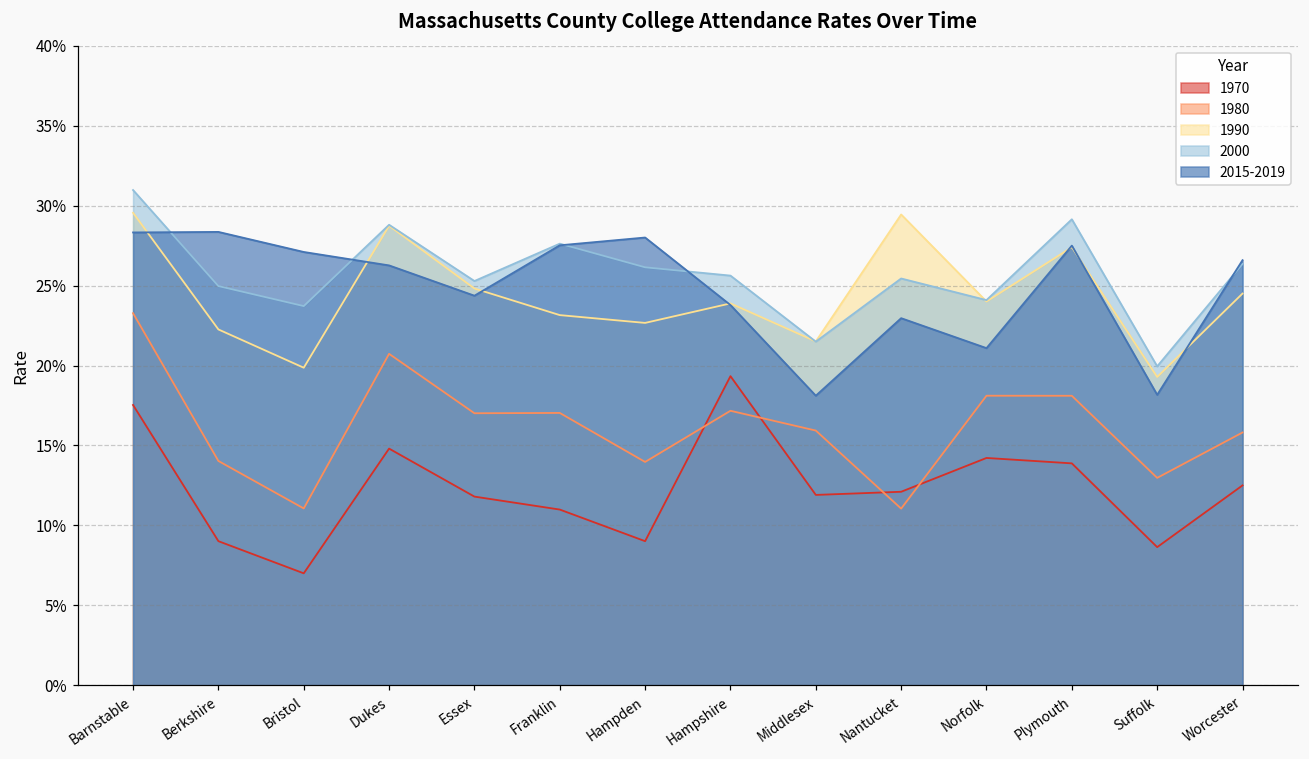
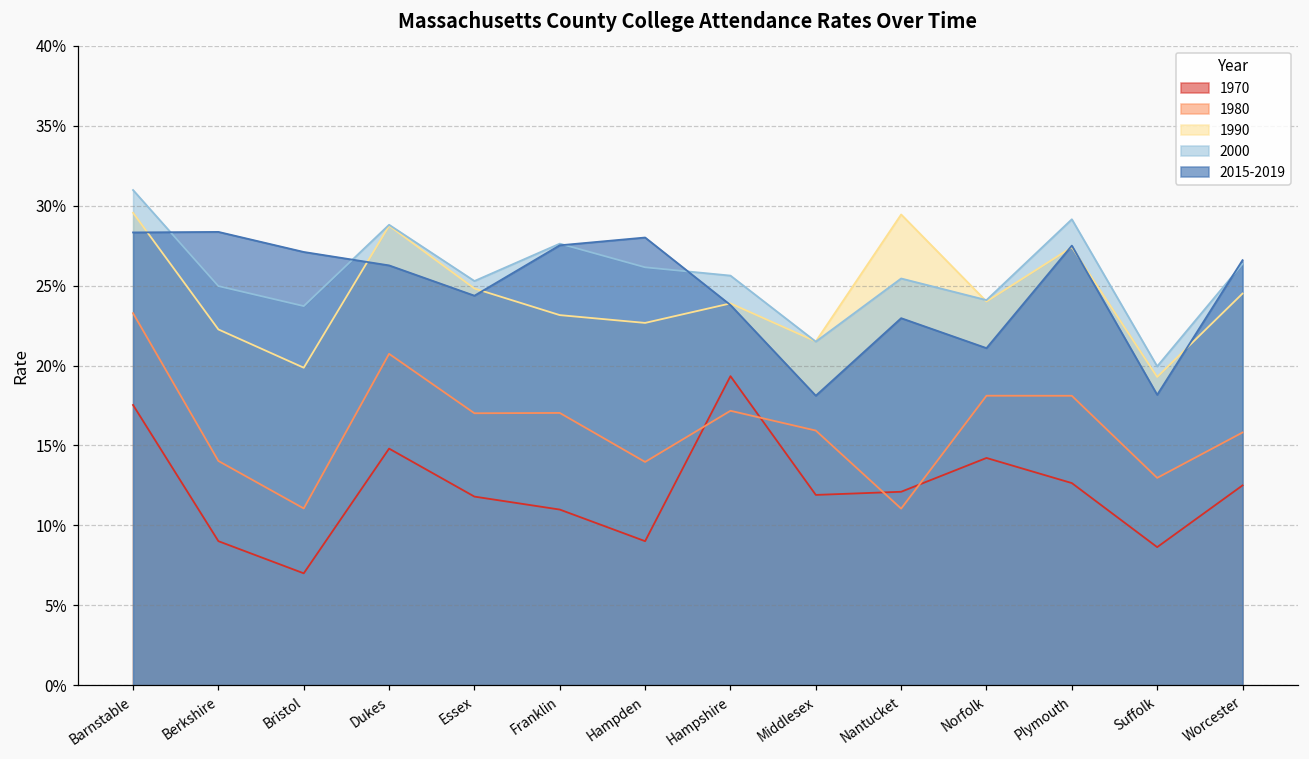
  {
    "1970": {
      "Barnstable": "17.5%",
      "Berkshire": "9.0%",
      "Bristol": "7.0%",
      "Dukes": "14.8%",
      "Essex": "11.8%",
      "Franklin": "11.0%",
      "Hampden": "9.0%",
      "Hampshire": "19.3%",
      "Middlesex": "11.9%",
      "Nantucket": "12.1%",
      "Norfolk": "14.2%",
-     "Plymouth": "13.9%",
+     "Plymouth": "12.6%",
      "Suffolk": "8.6%",
      "Worcester": "12.5%"
    },
    "1980": {
      "Barnstable": "23.3%",
      "Berkshire": "14.0%",
      "Bristol": "11.1%",
      "Dukes": "20.7%",
      "Essex": "17.0%",
      "Franklin": "17.0%",
      "Hampden": "14.0%",
      "Hampshire": "17.2%",
      "Middlesex": "15.9%",
      "Nantucket": "11.0%",
      "Norfolk": "18.1%",
      "Plymouth": "18.1%",
      "Suffolk": "13.0%",
      "Worcester": "15.8%"
    },
    "1990": {
      "Barnstable": "29.6%",
      "Berkshire": "22.3%",
      "Bristol": "19.9%",
      "Essex": "24.8%",
      "Franklin": "23.2%",
      "Hampden": "22.7%",
      "Nantucket": "29.4%",
      "Suffolk": "19.3%",
      "Worcester": "24.5%"
    },
    "2000": {
      "Barnstable": "31.0%",
      "Berkshire": "25.0%",
      "Bristol": "23.7%",
      "Essex": "25.3%",
      "Hampden": "26.1%",
      "Hampshire": "25.6%",
      "Nantucket": "25.4%",
      "Plymouth": "29.1%",
      "Suffolk": "19.9%",
      "Worcester": "26.4%"
    },
    "2015-2019": {
      "Barnstable": "28.3%",
      "Berkshire": "28.4%",
      "Bristol": "27.1%",
      "Dukes": "26.3%",
      "Essex": "24.4%",
      "Hampden": "28.0%",
      "Middlesex": "18.1%",
      "Nantucket": "23.0%",
      "Norfolk": "21.1%",
      "Suffolk": "18.2%",
      "Worcester": "26.6%"
    }
  }
